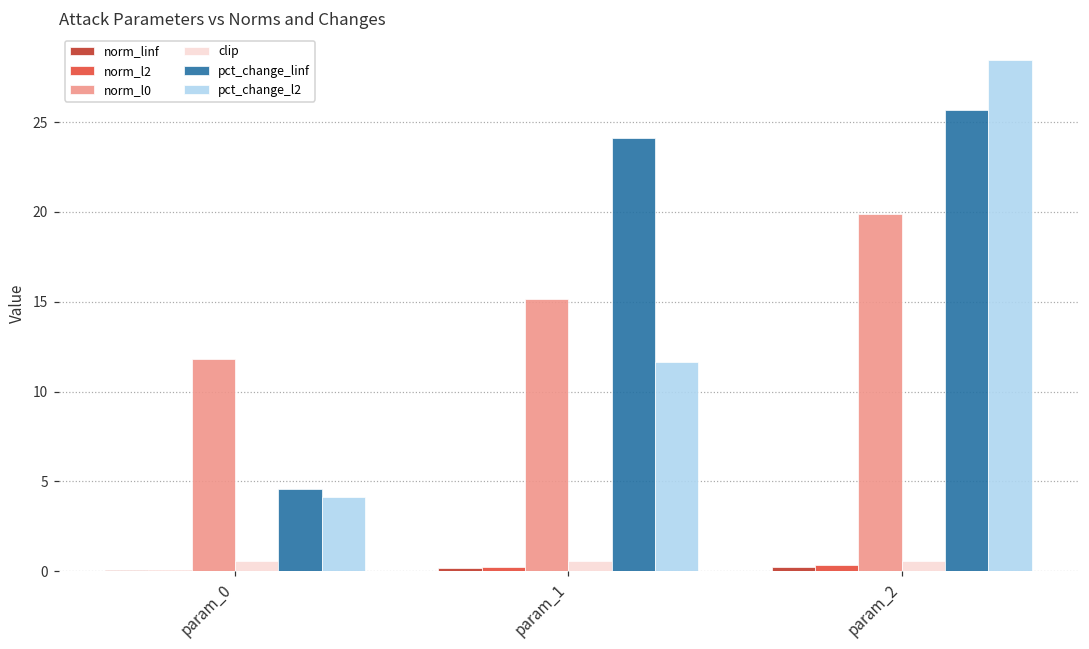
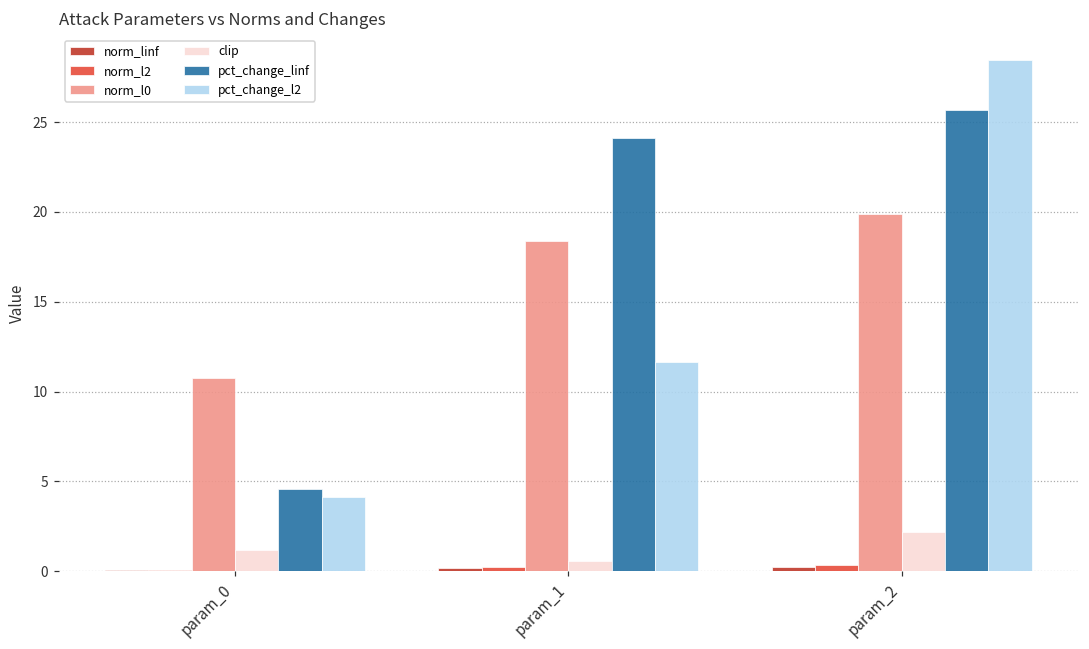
  {
    "norm_l0": {
-     "param_0": 11.8,
-     "param_1": 15.2,
+     "param_0": 10.7,
+     "param_1": 18.4,
      "param_2": 19.9
    },
    "clip": {
-     "param_0": 0.6,
+     "param_0": 1.2,
      "param_1": 0.6,
-     "param_2": 0.6
+     "param_2": 2.2
    },
    "pct_change_linf": {
      "param_0": 4.6,
      "param_1": 24.1,
      "param_2": 25.7
    },
    "pct_change_l2": {
      "param_0": 4.2,
      "param_1": 11.6,
      "param_2": 28.4
    }
  }
